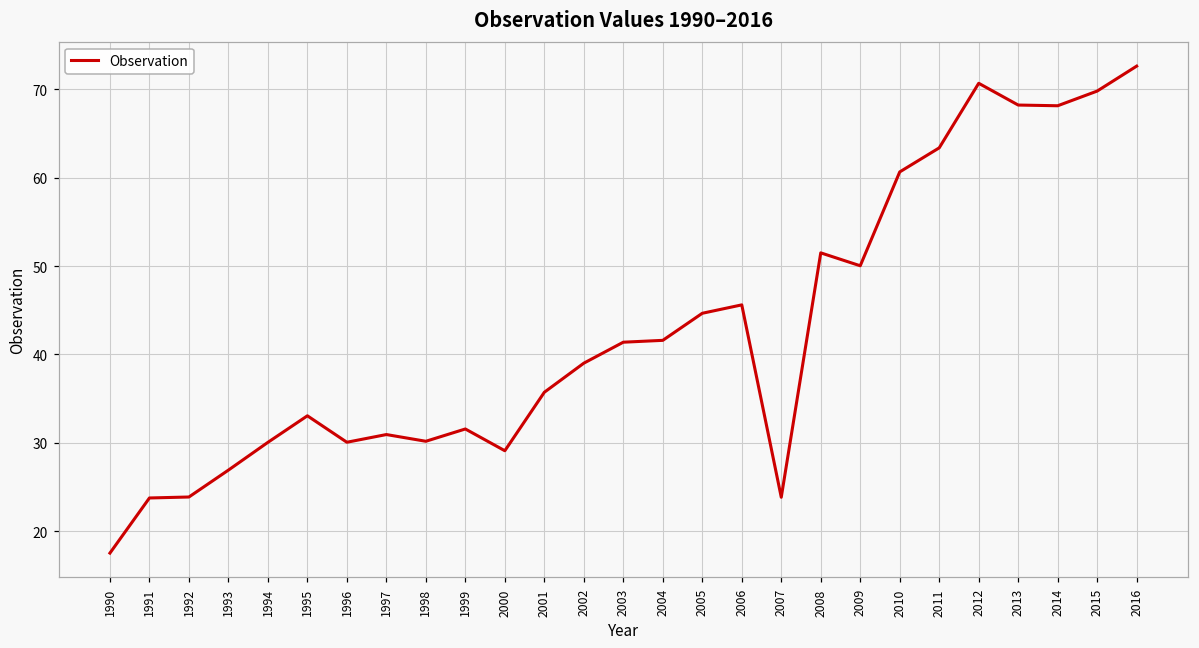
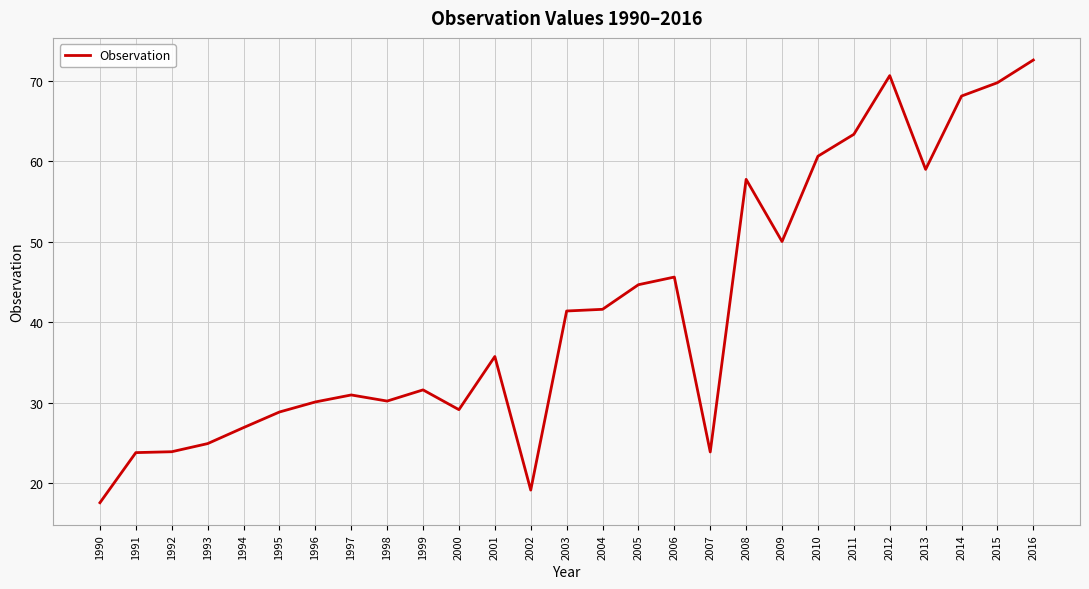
  {
    "1990": 18,
    "1991": 24,
    "1992": 24,
-   "1993": 27,
-   "1994": 30,
-   "1995": 33,
+   "1993": 25,
+   "1994": 27,
+   "1995": 29,
    "1996": 30,
    "1997": 31,
    "1998": 30,
    "1999": 32,
    "2000": 29,
    "2001": 36,
-   "2002": 39,
+   "2002": 19,
    "2003": 41,
    "2004": 42,
    "2005": 45,
    "2006": 46,
    "2007": 24,
-   "2008": 51,
+   "2008": 58,
    "2009": 50,
    "2010": 61,
    "2011": 63,
    "2012": 71,
-   "2013": 68,
+   "2013": 59,
    "2014": 68,
    "2015": 70,
    "2016": 73
  }
